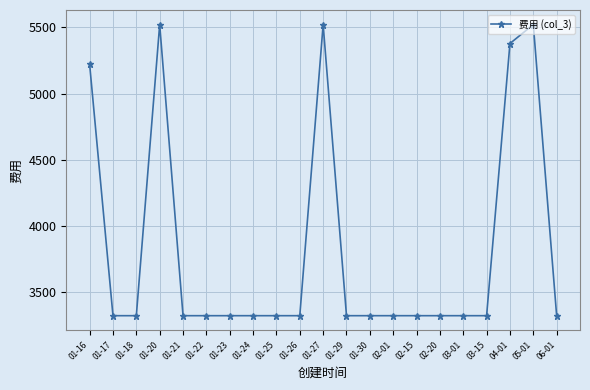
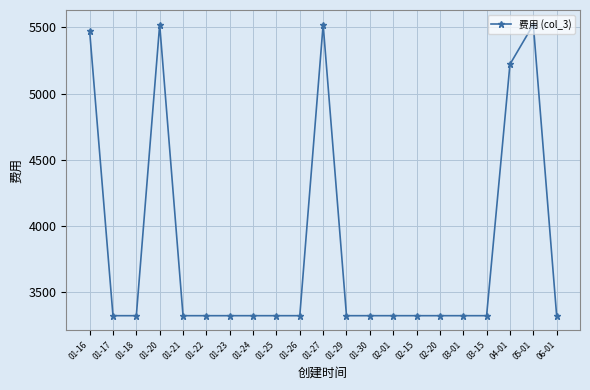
  {
-   "01-16": 5220,
+   "01-16": 5470,
    "01-17": 3330,
    "01-18": 3330,
    "01-20": 5520,
    "01-21": 3330,
    "01-22": 3330,
    "01-23": 3330,
    "01-24": 3330,
    "01-25": 3330,
    "01-26": 3330,
    "01-27": 5520,
    "01-29": 3330,
    "01-30": 3330,
    "02-01": 3330,
    "02-15": 3330,
    "02-20": 3330,
    "03-01": 3330,
    "03-15": 3330,
-   "04-01": 5380,
+   "04-01": 5220,
    "06-01": 3330
  }
